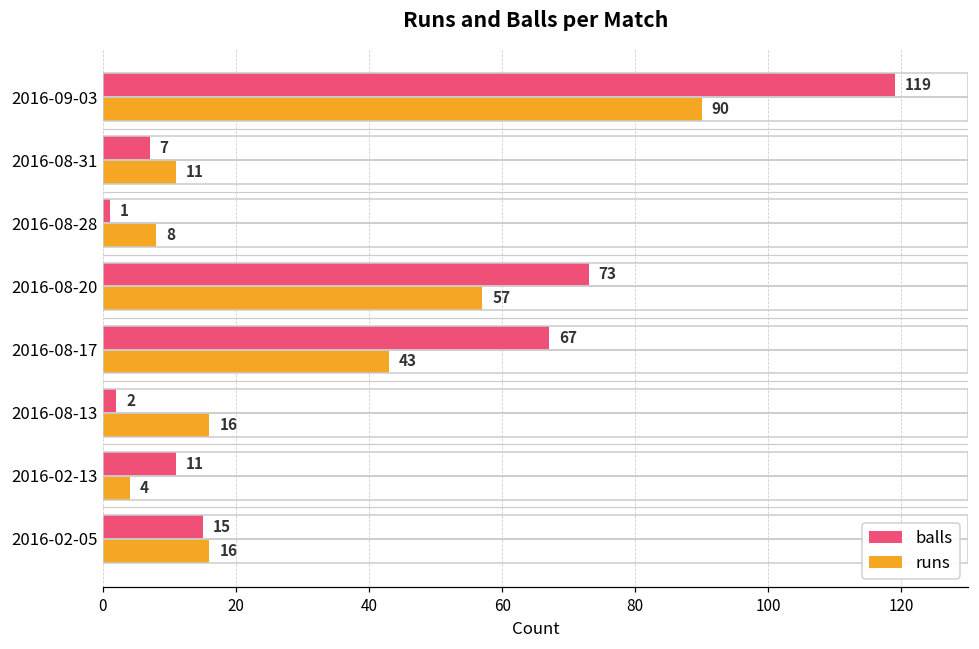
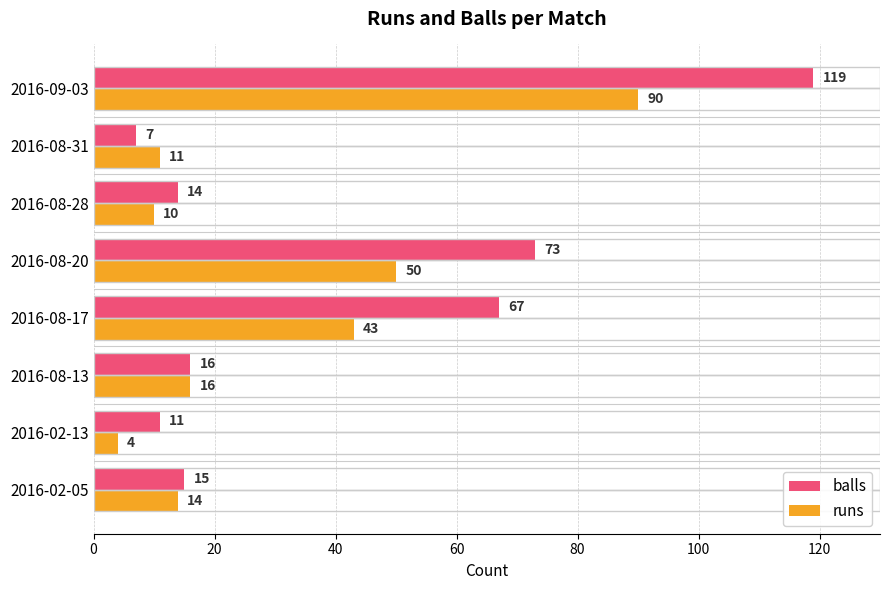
  {
    "balls": {
      "2016-09-03": 119,
      "2016-08-31": 7,
-     "2016-08-28": 1,
+     "2016-08-28": 14,
      "2016-08-20": 73,
      "2016-08-17": 67,
-     "2016-08-13": 2,
+     "2016-08-13": 16,
      "2016-02-13": 11,
      "2016-02-05": 15
    },
    "runs": {
      "2016-09-03": 90,
      "2016-08-31": 11,
-     "2016-08-28": 8,
-     "2016-08-20": 57,
+     "2016-08-28": 10,
+     "2016-08-20": 50,
      "2016-08-17": 43,
      "2016-08-13": 16,
      "2016-02-13": 4,
-     "2016-02-05": 16
+     "2016-02-05": 14
    }
  }
